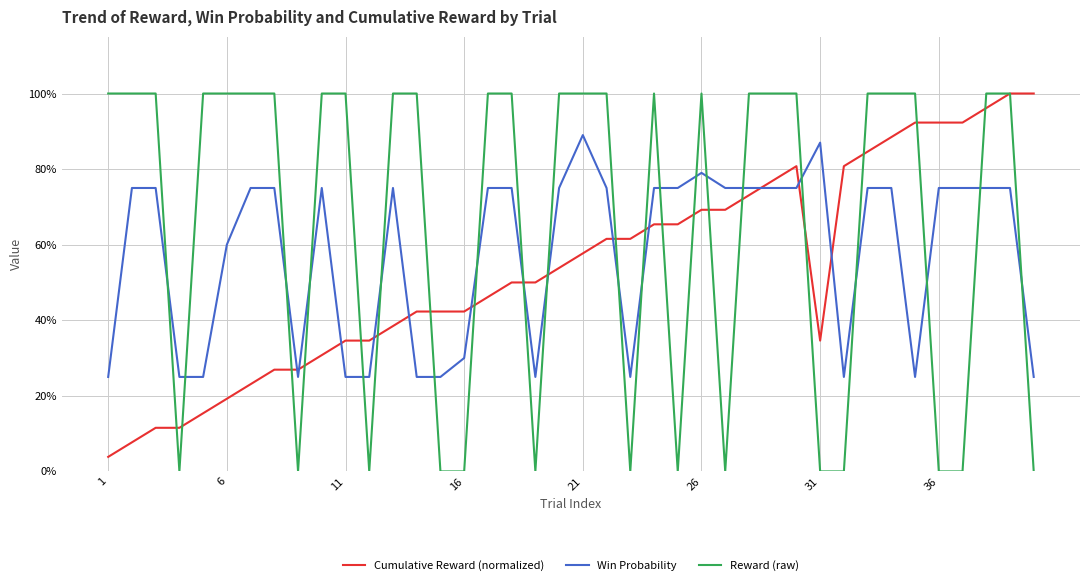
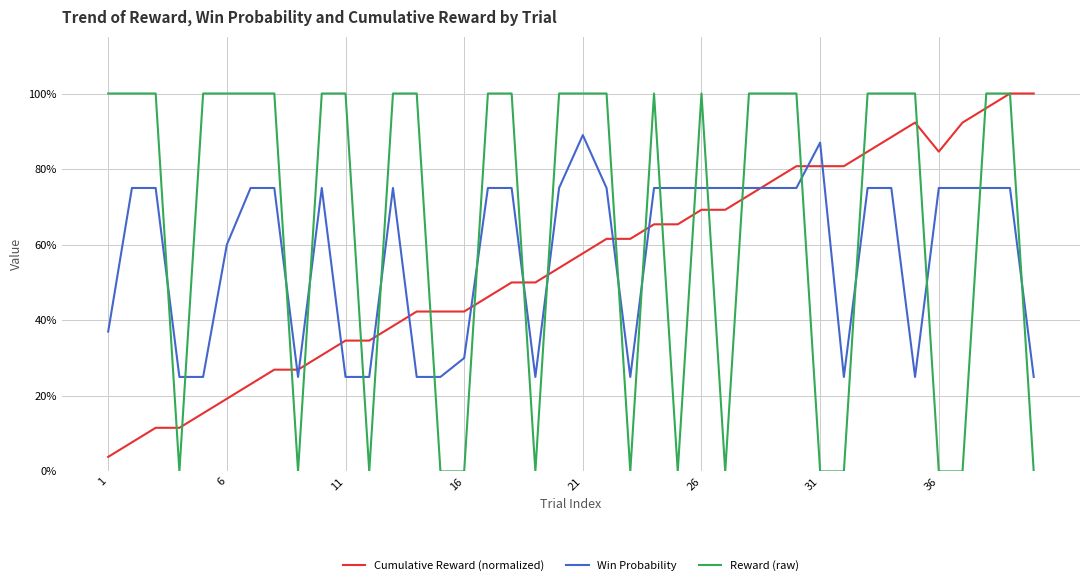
  {
    "Cumulative Reward (normalized)": {
      "1": "4%",
      "6": "19%",
      "11": "35%",
      "16": "42%",
      "21": "58%",
      "26": "69%",
-     "31": "35%",
-     "36": "92%"
+     "31": "81%",
+     "36": "85%"
    },
    "Win Probability": {
-     "1": "25%",
+     "1": "37%",
      "6": "60%",
      "11": "25%",
      "16": "30%",
      "21": "89%",
-     "26": "79%",
+     "26": "75%",
      "31": "87%",
      "36": "75%"
    },
    "Reward (raw)": {
      "1": "100%",
      "6": "100%",
      "11": "100%",
      "16": "0%",
      "21": "100%",
      "26": "100%",
      "31": "0%",
      "36": "0%"
    }
  }
